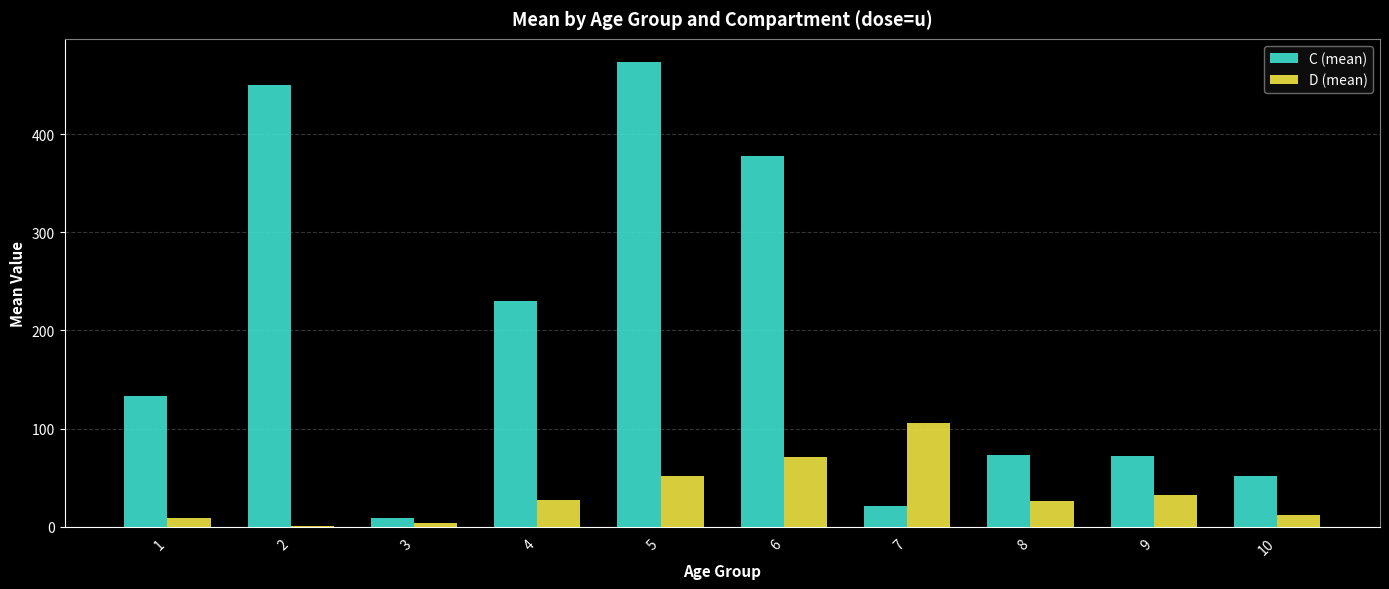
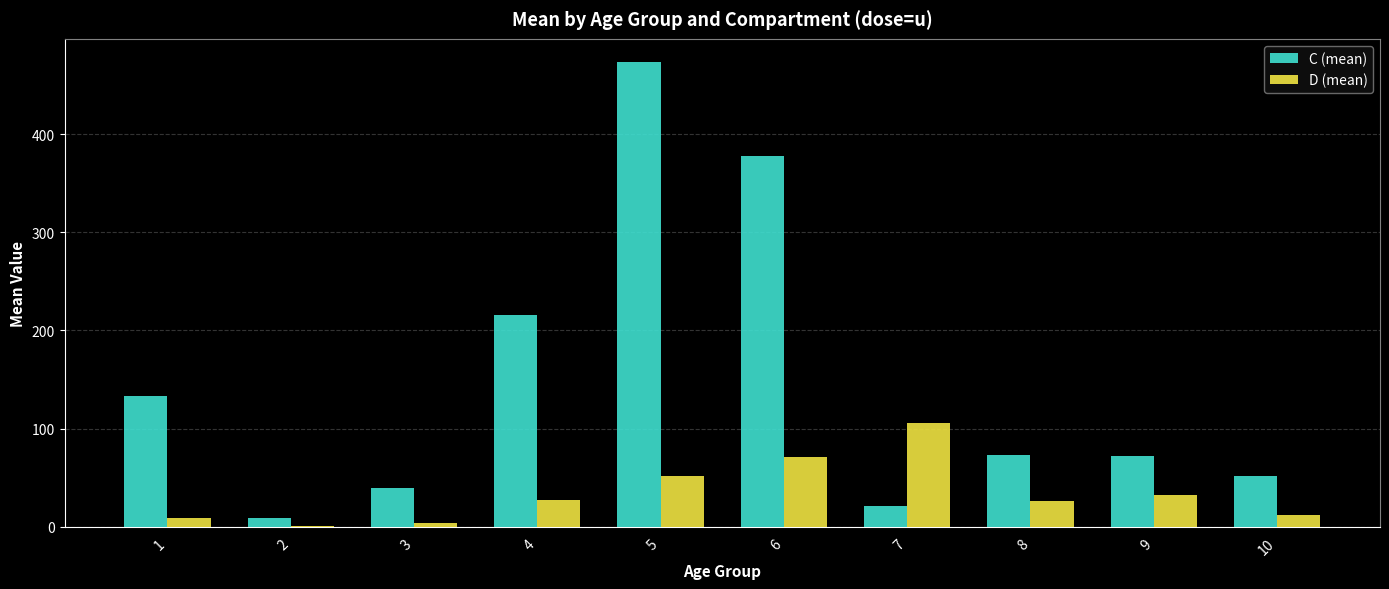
  {
    "C (mean)": {
      "1": 130,
-     "2": 450,
-     "3": 10,
-     "4": 230,
+     "2": 10,
+     "3": 40,
+     "4": 220,
      "5": 470,
      "6": 380,
      "7": 20,
      "8": 70,
      "9": 70,
      "10": 50
    },
    "D (mean)": {
      "1": 10,
      "3": 0,
      "4": 30,
      "5": 50,
      "6": 70,
      "7": 110,
      "8": 30,
      "9": 30,
      "10": 10
    }
  }
